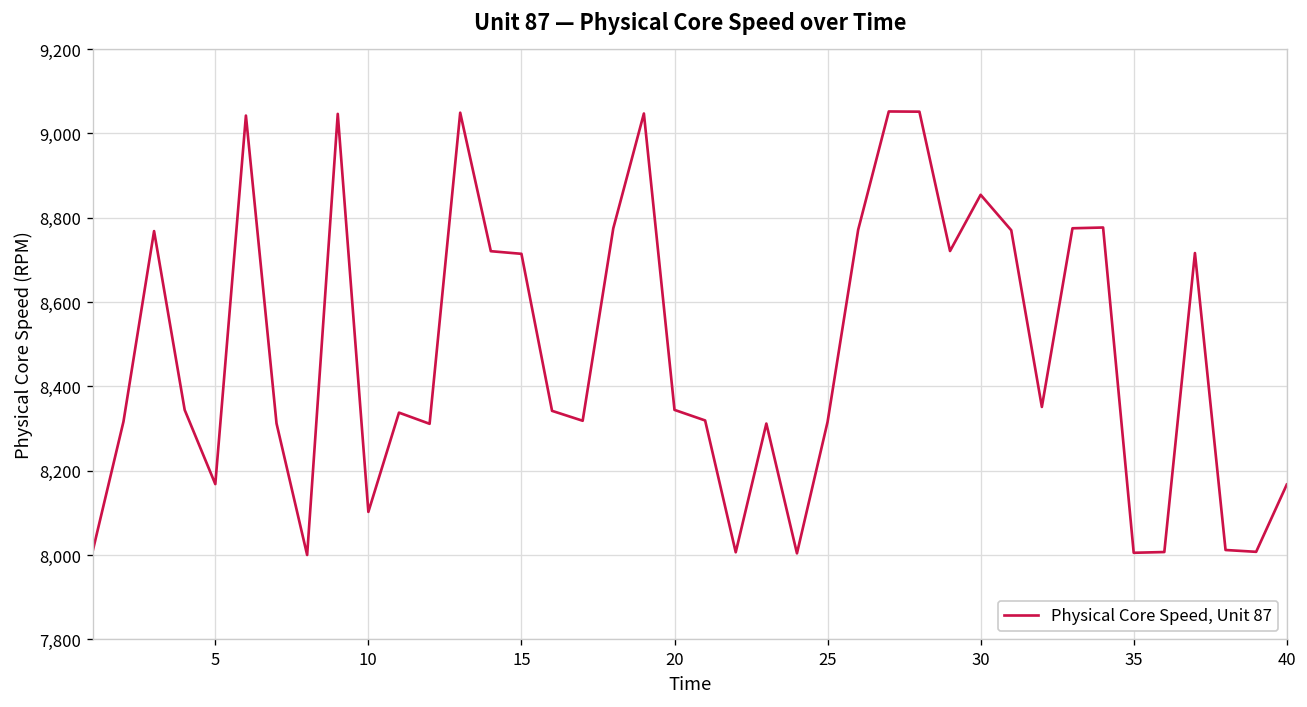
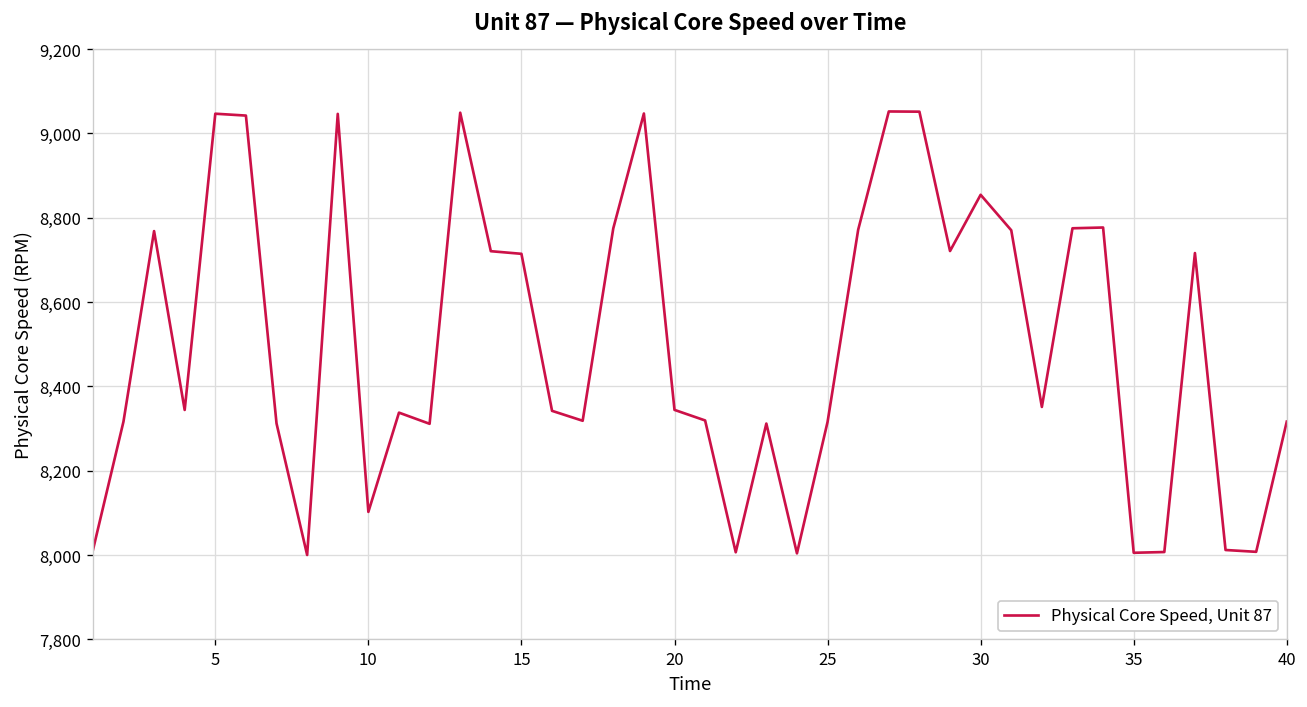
  {
-   "5": "8,170",
+   "5": "9,050",
    "10": "8,100",
    "15": "8,710",
    "20": "8,340",
    "25": "8,320",
    "30": "8,850",
    "35": "8,010",
-   "40": "8,170"
+   "40": "8,320"
  }
